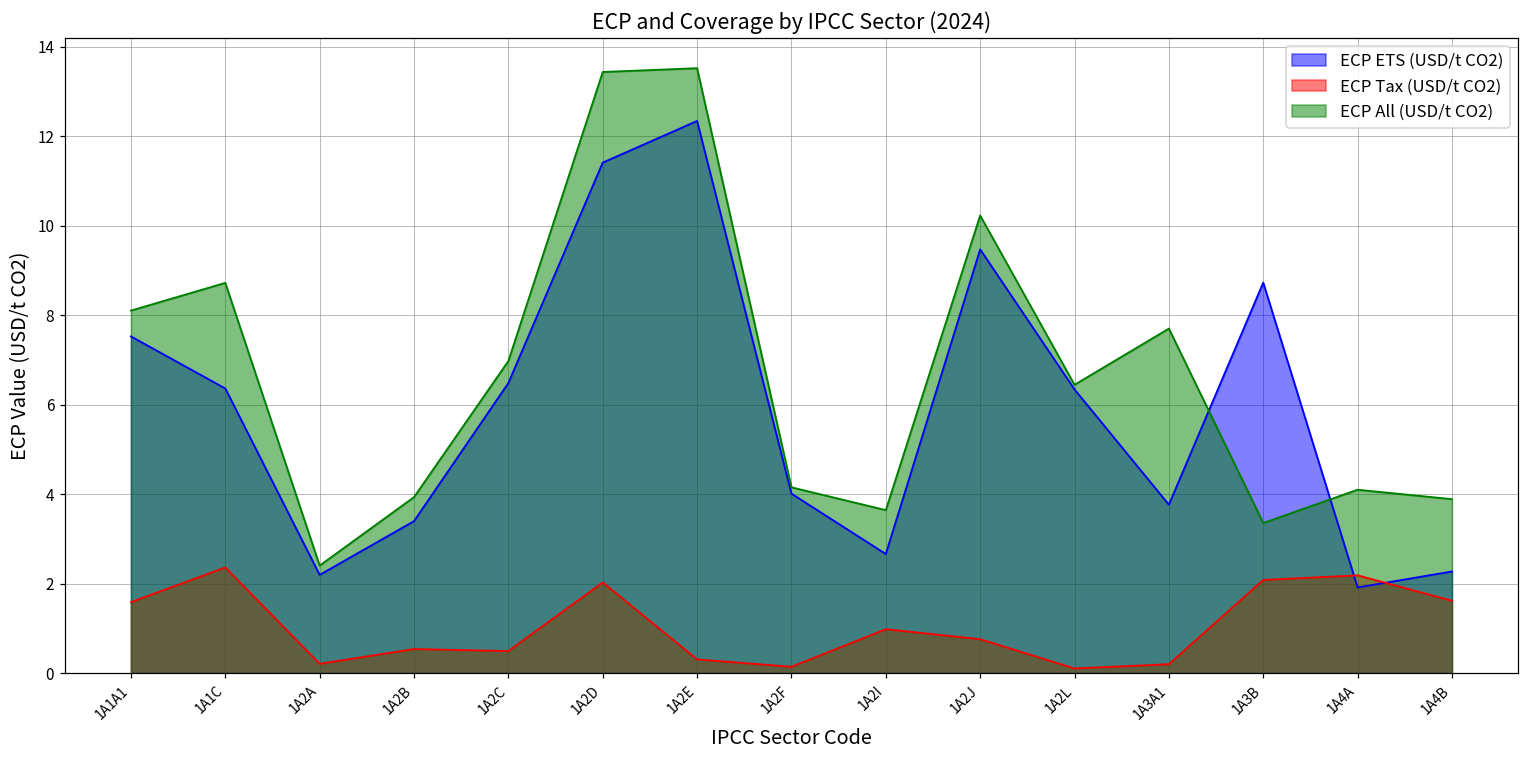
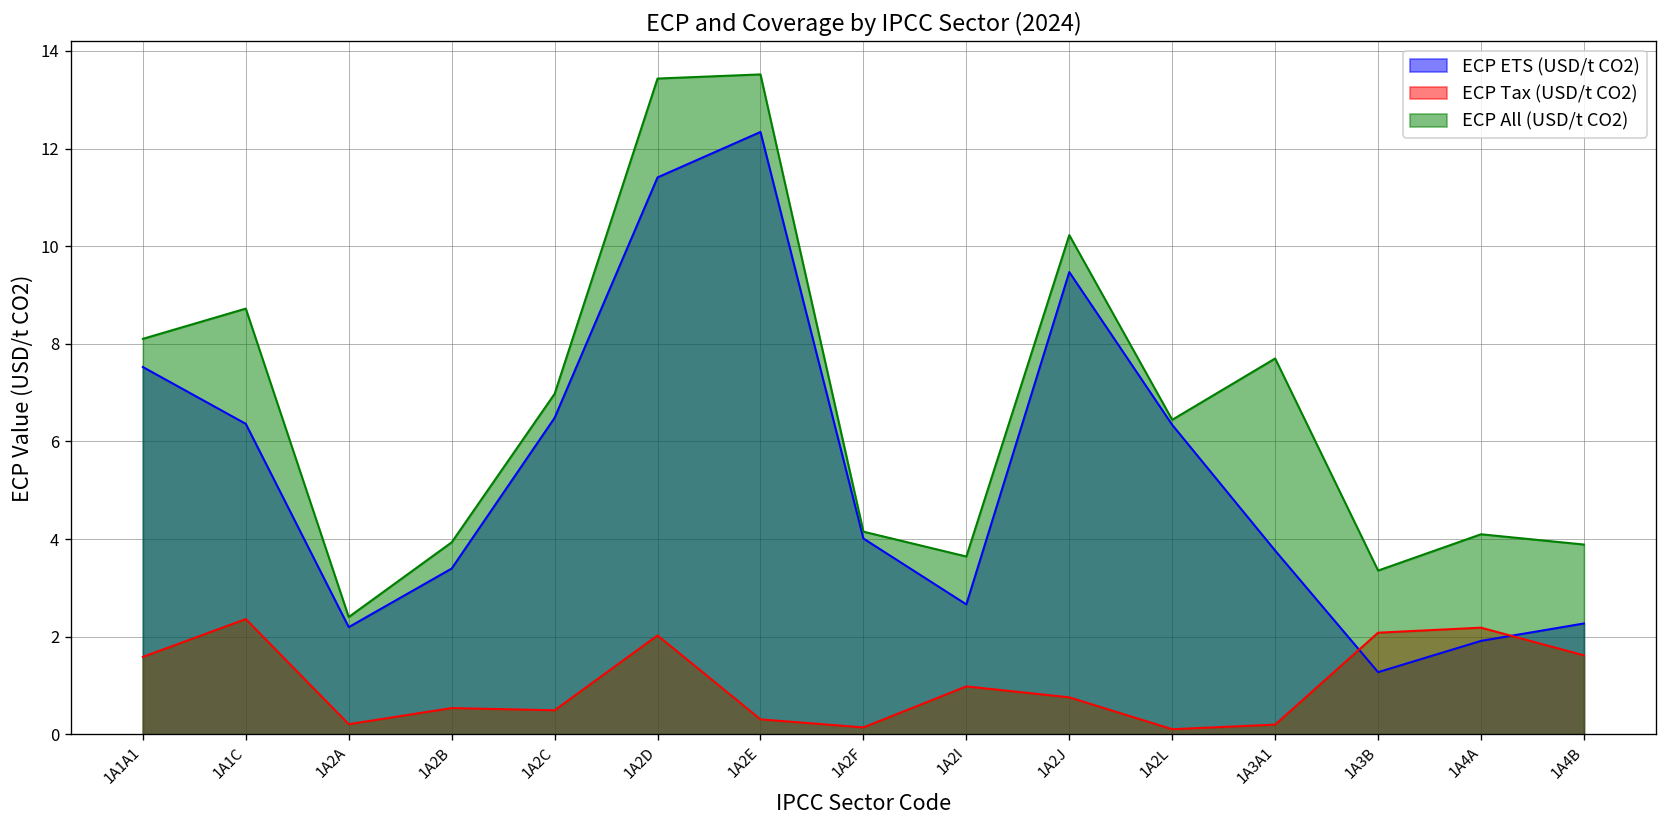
  {
    "ECP ETS (USD/t CO2)": {
      "1A1A1": 7.5,
      "1A1C": 6.4,
      "1A2A": 2.2,
      "1A2B": 3.4,
      "1A2C": 6.5,
      "1A2D": 11.4,
      "1A2E": 12.3,
      "1A2F": 4.0,
      "1A2I": 2.7,
      "1A2J": 9.5,
      "1A2L": 6.3,
      "1A3A1": 3.8,
-     "1A3B": 8.7,
+     "1A3B": 1.3,
      "1A4A": 1.9,
      "1A4B": 2.3
    },
    "ECP Tax (USD/t CO2)": {
      "1A1A1": 1.6,
      "1A1C": 2.4,
      "1A2A": 0.2,
      "1A2B": 0.5,
      "1A2C": 0.5,
      "1A2D": 2.0,
      "1A2E": 0.3,
      "1A2F": 0.1,
      "1A2I": 1.0,
      "1A2J": 0.8,
      "1A2L": 0.1,
      "1A3A1": 0.2,
      "1A3B": 2.1,
      "1A4A": 2.2,
      "1A4B": 1.6
    },
    "ECP All (USD/t CO2)": {
      "1A1A1": 8.1,
      "1A1C": 8.7,
      "1A2A": 2.4,
      "1A2B": 3.9,
      "1A2C": 7.0,
      "1A2D": 13.4,
      "1A2E": 13.5,
      "1A2F": 4.2,
      "1A2I": 3.6,
      "1A2J": 10.2,
      "1A2L": 6.4,
      "1A3A1": 7.7,
      "1A3B": 3.4,
      "1A4A": 4.1,
      "1A4B": 3.9
    }
  }
